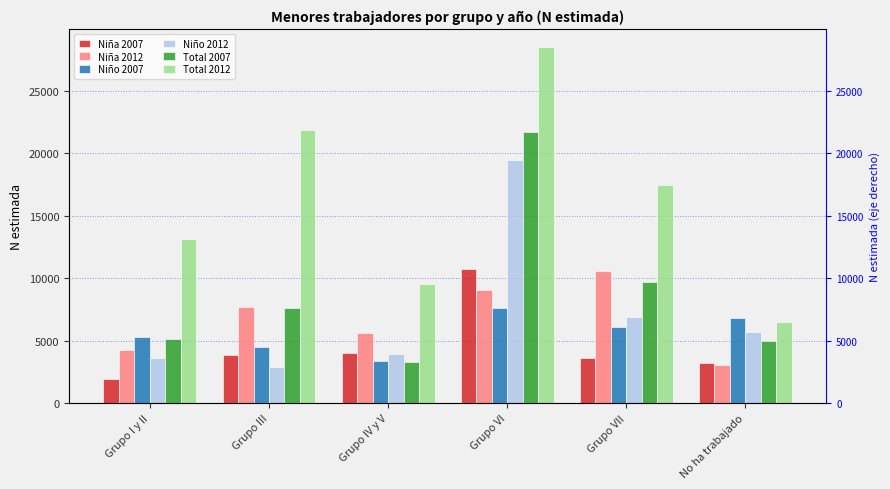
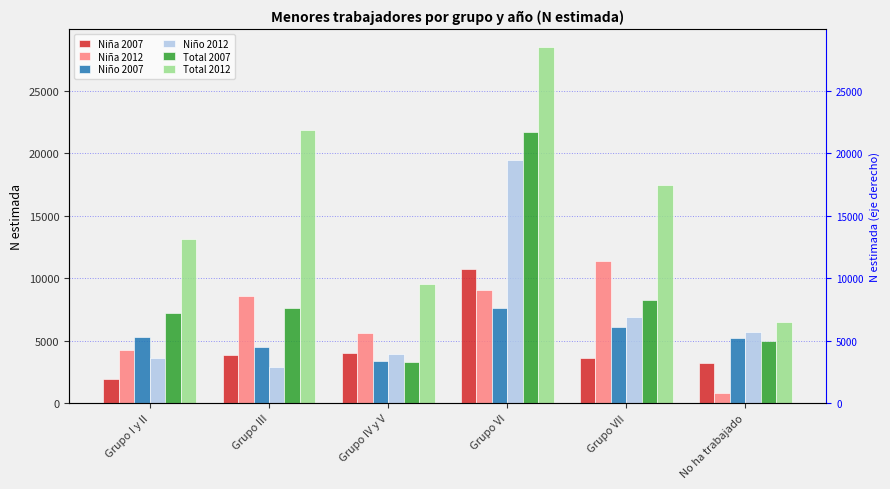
  {
    "Niña 2007": {
      "Grupo I y II": 1900,
      "Grupo III": 3900,
      "Grupo IV y V": 4000,
      "Grupo VI": 10700,
      "Grupo VII": 3600,
      "No ha trabajado": 3200
    },
    "Niña 2012": {
      "Grupo I y II": 4200,
-     "Grupo III": 7700,
+     "Grupo III": 8600,
      "Grupo IV y V": 5600,
      "Grupo VI": 9100,
-     "Grupo VII": 10600,
-     "No ha trabajado": 3100
+     "Grupo VII": 11400,
+     "No ha trabajado": 800
    },
    "Niño 2007": {
      "Grupo I y II": 5300,
      "Grupo III": 4500,
      "Grupo IV y V": 3400,
      "Grupo VI": 7600,
      "Grupo VII": 6100,
-     "No ha trabajado": 6800
+     "No ha trabajado": 5200
    },
    "Niño 2012": {
      "Grupo I y II": 3600,
      "Grupo III": 2900,
      "Grupo IV y V": 4000,
      "Grupo VI": 19500,
      "Grupo VII": 6900,
      "No ha trabajado": 5700
    },
    "Total 2007": {
-     "Grupo I y II": 5100,
+     "Grupo I y II": 7200,
      "Grupo III": 7600,
      "Grupo IV y V": 3300,
      "Grupo VI": 21700,
-     "Grupo VII": 9700,
+     "Grupo VII": 8300,
      "No ha trabajado": 5000
    },
    "Total 2012": {
      "Grupo I y II": 13200,
      "Grupo III": 21900,
      "Grupo IV y V": 9600,
      "Grupo VI": 28500,
      "Grupo VII": 17500,
      "No ha trabajado": 6500
    }
  }
